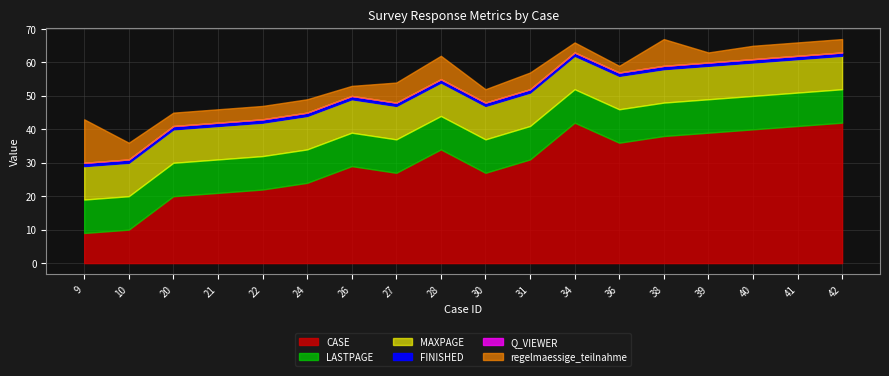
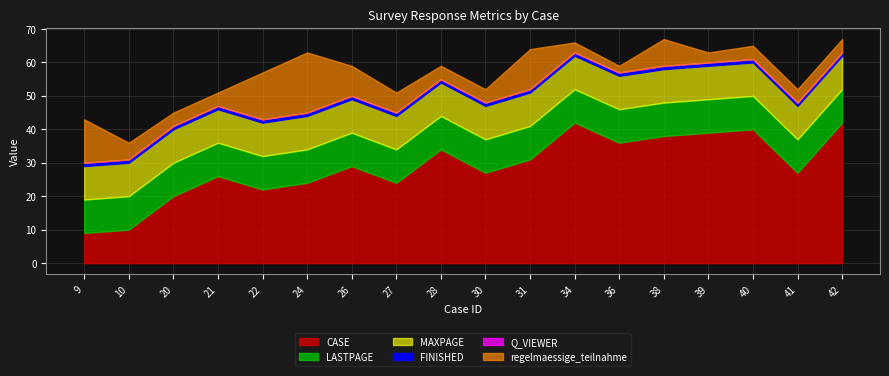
  {
    "CASE": {
      "9": 9,
      "10": 10,
      "20": 20,
-     "21": 21,
+     "21": 26,
      "22": 22,
      "24": 24,
      "26": 29,
-     "27": 27,
+     "27": 24,
      "28": 34,
      "30": 27,
      "31": 31,
      "34": 42,
      "36": 36,
      "38": 38,
      "39": 39,
      "40": 40,
-     "41": 41,
+     "41": 27,
      "42": 42
    },
    "LASTPAGE": {
      "9": 10,
      "10": 10,
      "20": 10,
      "21": 10,
      "22": 10,
      "24": 10,
      "26": 10,
      "27": 10,
      "28": 10,
      "30": 10,
      "31": 10,
      "34": 10,
      "36": 10,
      "38": 10,
      "39": 10,
      "40": 10,
      "41": 10,
      "42": 10
    },
    "MAXPAGE": {
      "9": 10,
      "10": 10,
      "20": 10,
      "21": 10,
      "22": 10,
      "24": 10,
      "26": 10,
      "27": 10,
      "28": 10,
      "30": 10,
      "31": 10,
      "34": 10,
      "36": 10,
      "38": 10,
      "39": 10,
      "40": 10,
      "41": 10,
      "42": 10
    },
    "regelmaessige_teilnahme": {
      "9": 13,
      "10": 5,
      "20": 4,
      "21": 4,
-     "22": 4,
-     "24": 4,
-     "26": 3,
+     "22": 14,
+     "24": 18,
+     "26": 9,
      "27": 6,
-     "28": 7,
+     "28": 4,
      "30": 4,
-     "31": 5,
+     "31": 12,
      "34": 3,
      "36": 2,
      "38": 8,
      "39": 3,
      "40": 4,
      "41": 4,
      "42": 4
    }
  }
